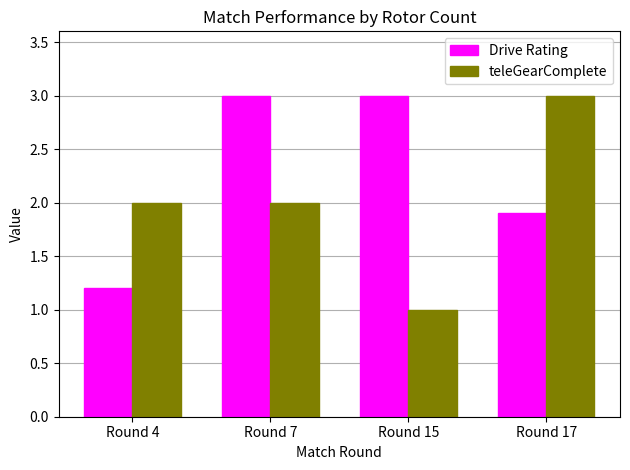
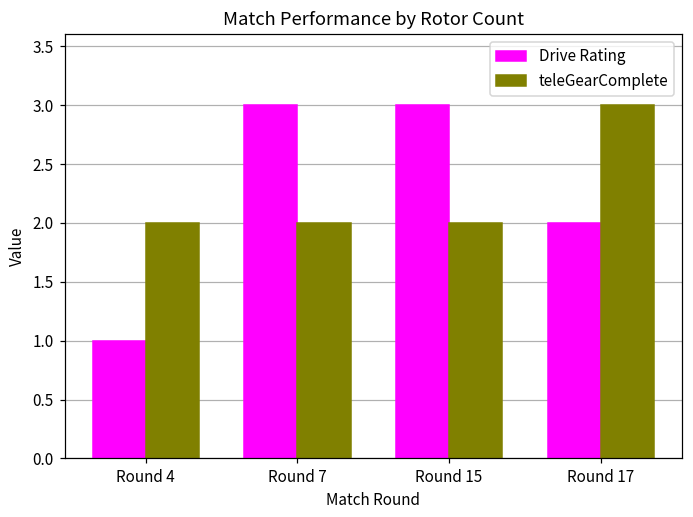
  {
    "Drive Rating": {
-     "Round 4": 1.2,
+     "Round 4": 1.0,
      "Round 7": 3.0,
      "Round 15": 3.0,
-     "Round 17": 1.9
+     "Round 17": 2.0
    },
    "teleGearComplete": {
      "Round 4": 2,
      "Round 7": 2,
-     "Round 15": 1,
+     "Round 15": 2,
      "Round 17": 3
    }
  }
